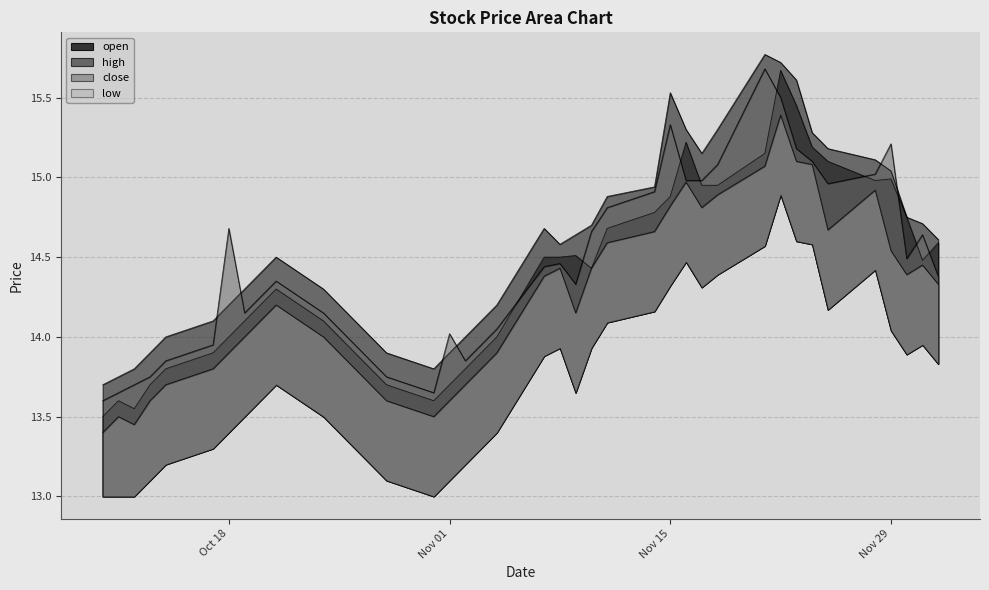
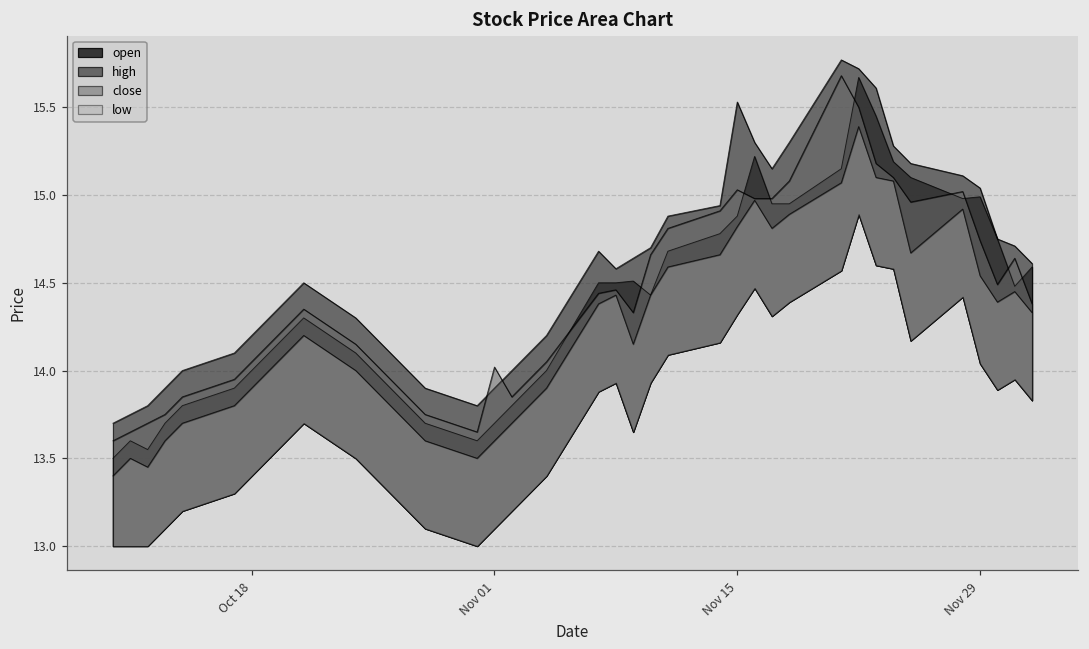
  {
    "close": {
-     "Oct 18": 14.68,
+     "Oct 18": 14.05,
      "Nov 01": 14.02,
-     "Nov 15": 15.33,
-     "Nov 29": 15.21
+     "Nov 15": 15.03,
+     "Nov 29": 14.74
    },
    "low": {
      "Oct 18": 13.90,
      "Nov 01": 13.60,
      "Nov 15": 14.82,
      "Nov 29": 14.54
    }
  }
